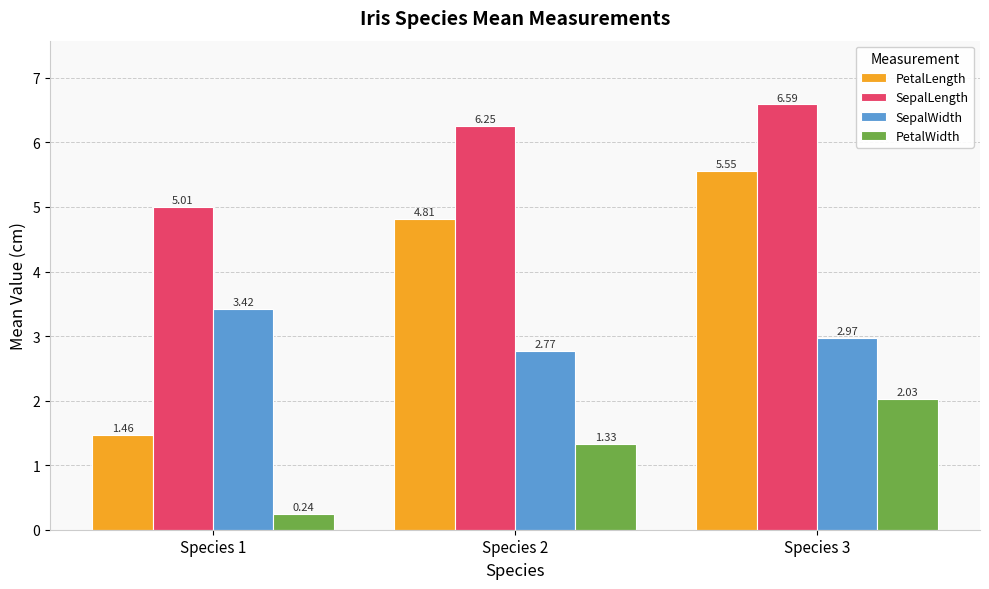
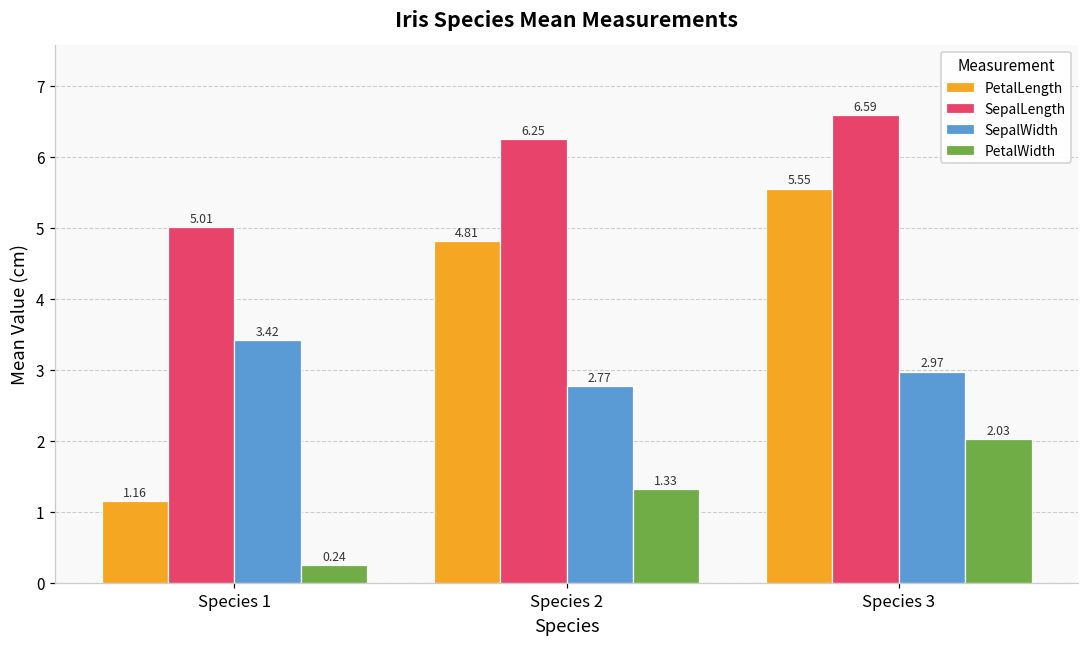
  {
    "PetalLength": {
-     "Species 1": 1.46,
+     "Species 1": 1.16,
      "Species 2": 4.81,
      "Species 3": 5.55
    },
    "SepalLength": {
      "Species 1": 5.01,
      "Species 2": 6.25,
      "Species 3": 6.59
    },
    "SepalWidth": {
      "Species 1": 3.42,
      "Species 2": 2.77,
      "Species 3": 2.97
    },
    "PetalWidth": {
      "Species 1": 0.24,
      "Species 2": 1.33,
      "Species 3": 2.03
    }
  }
